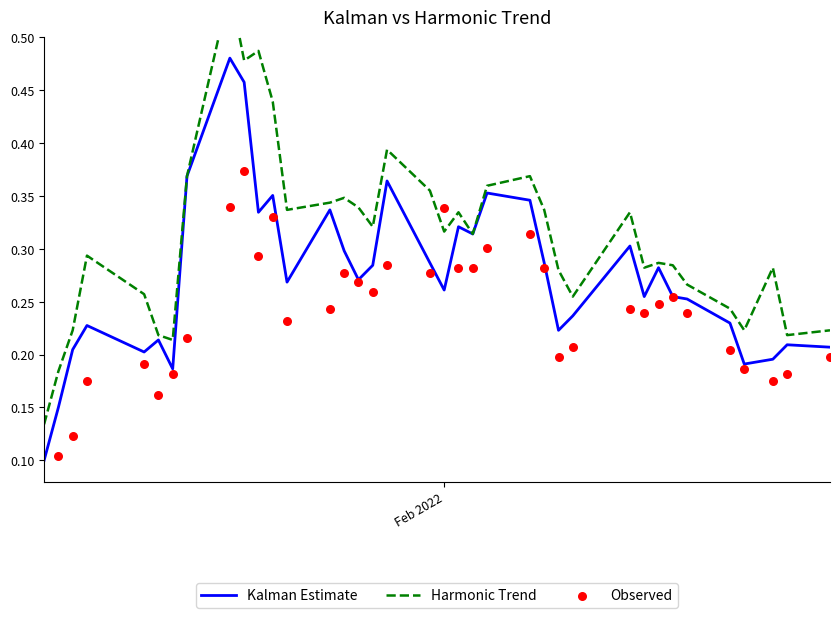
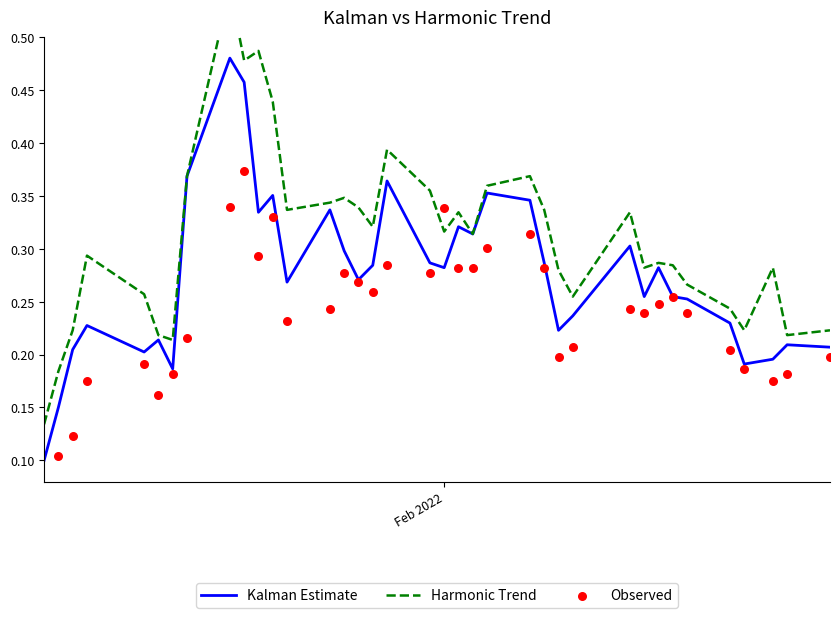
  {
    "Kalman Estimate": {
-     "Feb 2022": 0.261
+     "Feb 2022": 0.282
    },
    "Harmonic Trend": {
      "Feb 2022": 0.316
    }
  }
